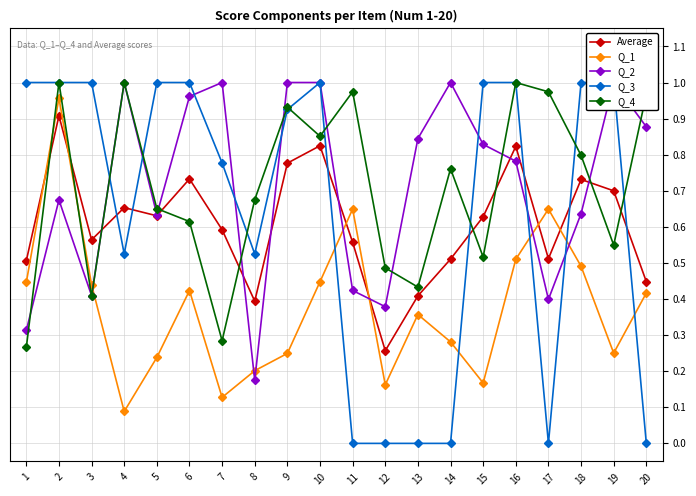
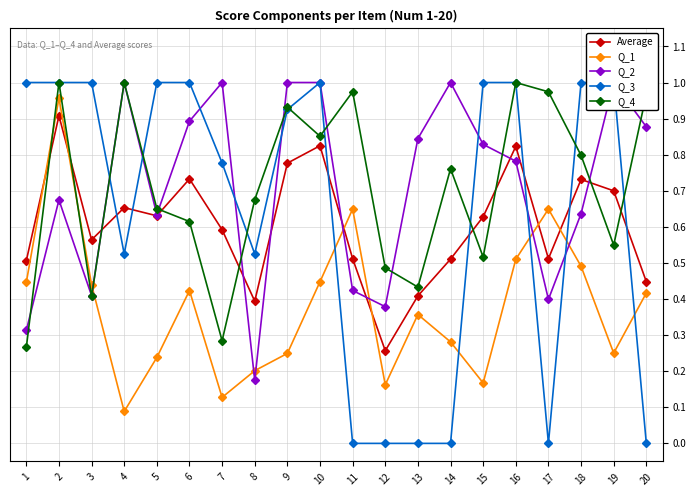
  {
    "Average": {
      "1": 0.51,
      "2": 0.91,
      "3": 0.56,
      "4": 0.65,
      "6": 0.73,
      "7": 0.59,
      "8": 0.39,
      "9": 0.78,
      "10": 0.82,
-     "11": 0.56,
+     "11": 0.51,
      "12": 0.26,
      "13": 0.41,
      "14": 0.51,
      "15": 0.63,
      "16": 0.82,
      "17": 0.51,
      "18": 0.73,
      "19": 0.70,
      "20": 0.45
    },
    "Q_1": {
      "1": 0.45,
      "2": 0.96,
      "3": 0.44,
      "4": 0.09,
      "5": 0.24,
      "6": 0.42,
      "7": 0.13,
      "8": 0.20,
      "9": 0.25,
      "10": 0.45,
      "11": 0.65,
      "12": 0.16,
      "13": 0.36,
      "14": 0.28,
      "15": 0.17,
      "16": 0.51,
      "17": 0.65,
      "18": 0.49,
      "19": 0.25,
      "20": 0.42
    },
    "Q_2": {
      "1": 0.31,
      "2": 0.67,
-     "6": 0.96,
+     "6": 0.89,
      "7": 1.00,
      "8": 0.17,
      "9": 1.00,
      "11": 0.42,
      "12": 0.38,
      "13": 0.84,
      "14": 1.00,
      "15": 0.83,
      "16": 0.78,
      "17": 0.40,
      "18": 0.64,
      "20": 0.88
    },
    "Q_3": {
      "1": 1.00,
      "4": 0.52,
      "5": 1.00,
      "6": 1.00,
      "7": 0.78,
      "8": 0.52,
      "11": 0.00,
      "12": 0.00,
      "13": 0.00,
      "14": 0.00,
      "15": 1.00,
      "17": 0.00,
      "18": 1.00,
      "20": 0.00
    },
    "Q_4": {
      "1": 0.27,
      "5": 0.65,
      "6": 0.61,
      "7": 0.28,
      "8": 0.68,
      "10": 0.85,
      "11": 0.97,
      "12": 0.49,
      "13": 0.43,
      "14": 0.76,
      "15": 0.52,
      "17": 0.97,
      "18": 0.80,
      "19": 0.55
    }
  }
